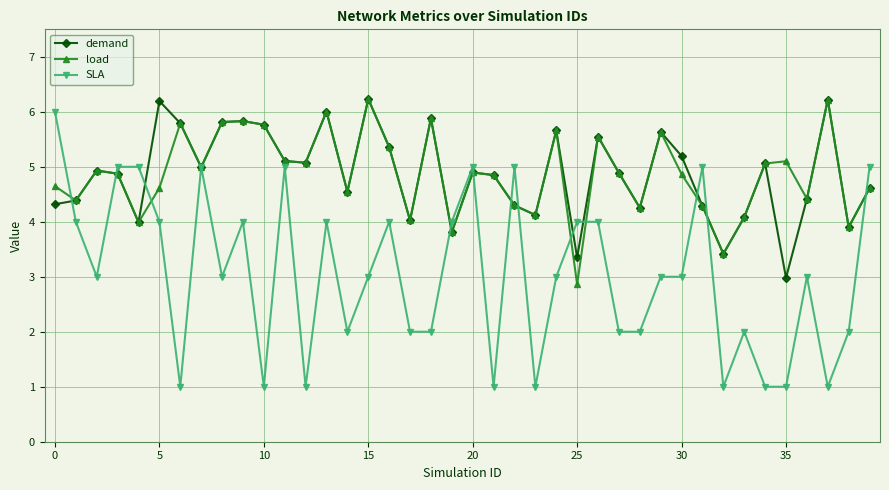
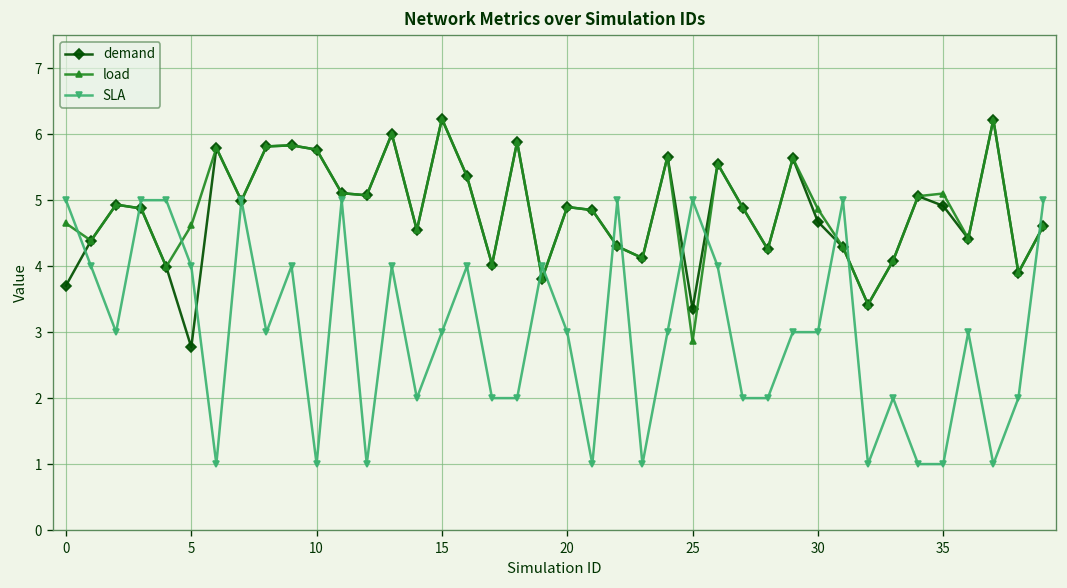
  {
    "demand": {
-     "0": 4.3,
-     "5": 6.2,
+     "0": 3.7,
+     "5": 2.8,
      "25": 3.4,
-     "30": 5.2,
-     "35": 3.0
+     "30": 4.7,
+     "35": 4.9
    },
    "load": {
      "0": 4.6,
      "5": 4.6,
      "25": 2.9,
      "30": 4.9,
      "35": 5.1
    },
    "SLA": {
-     "0": 6,
+     "0": 5,
      "5": 4,
      "10": 1,
      "15": 3,
-     "20": 5,
-     "25": 4,
+     "20": 3,
+     "25": 5,
      "30": 3,
      "35": 1
    }
  }
